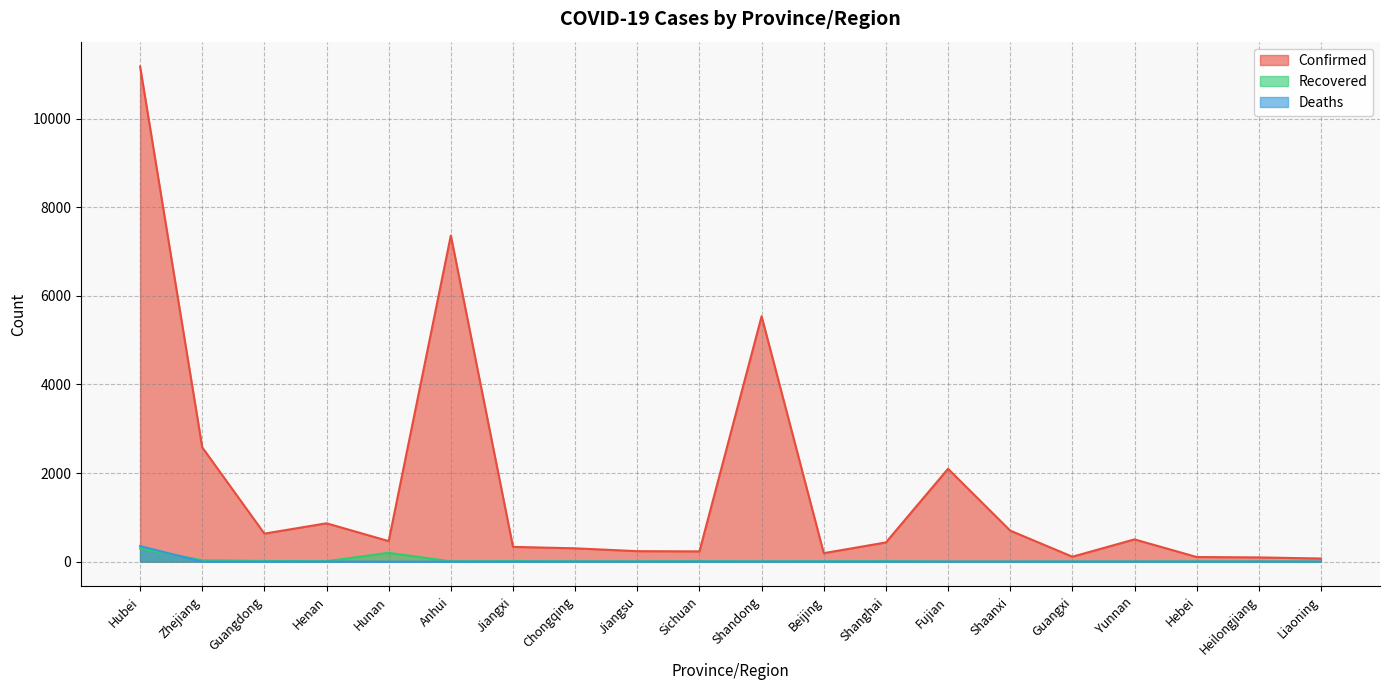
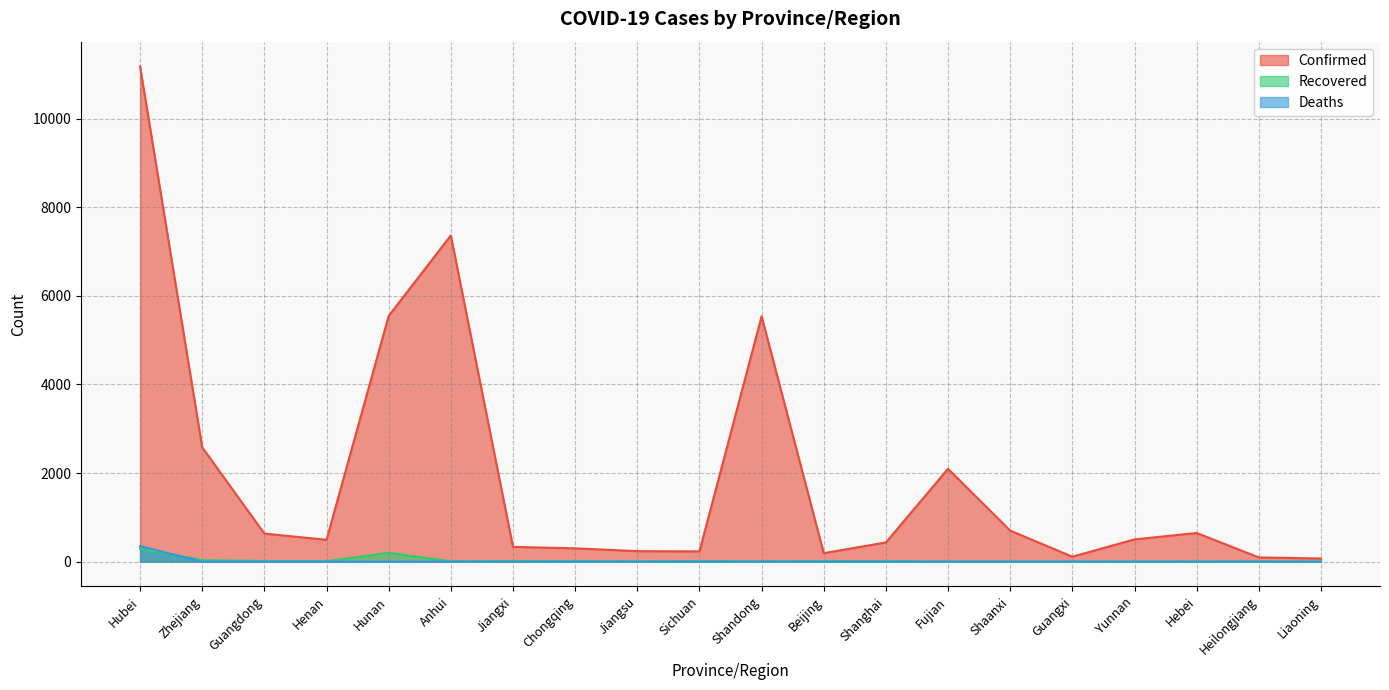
  {
    "Confirmed": {
      "Hubei": 11200,
      "Zhejiang": 2600,
      "Guangdong": 600,
-     "Henan": 900,
-     "Hunan": 500,
+     "Henan": 500,
+     "Hunan": 5500,
      "Anhui": 7400,
      "Jiangxi": 300,
      "Chongqing": 300,
      "Jiangsu": 200,
      "Sichuan": 200,
      "Shandong": 5500,
      "Beijing": 200,
      "Shanghai": 400,
      "Fujian": 2100,
      "Shaanxi": 700,
      "Guangxi": 100,
      "Yunnan": 500,
-     "Hebei": 100,
+     "Hebei": 600,
      "Heilongjiang": 100,
      "Liaoning": 100
    },
    "Recovered": {
      "Hunan": 200
    },
    "Deaths": {
      "Hunan": 0
    }
  }
